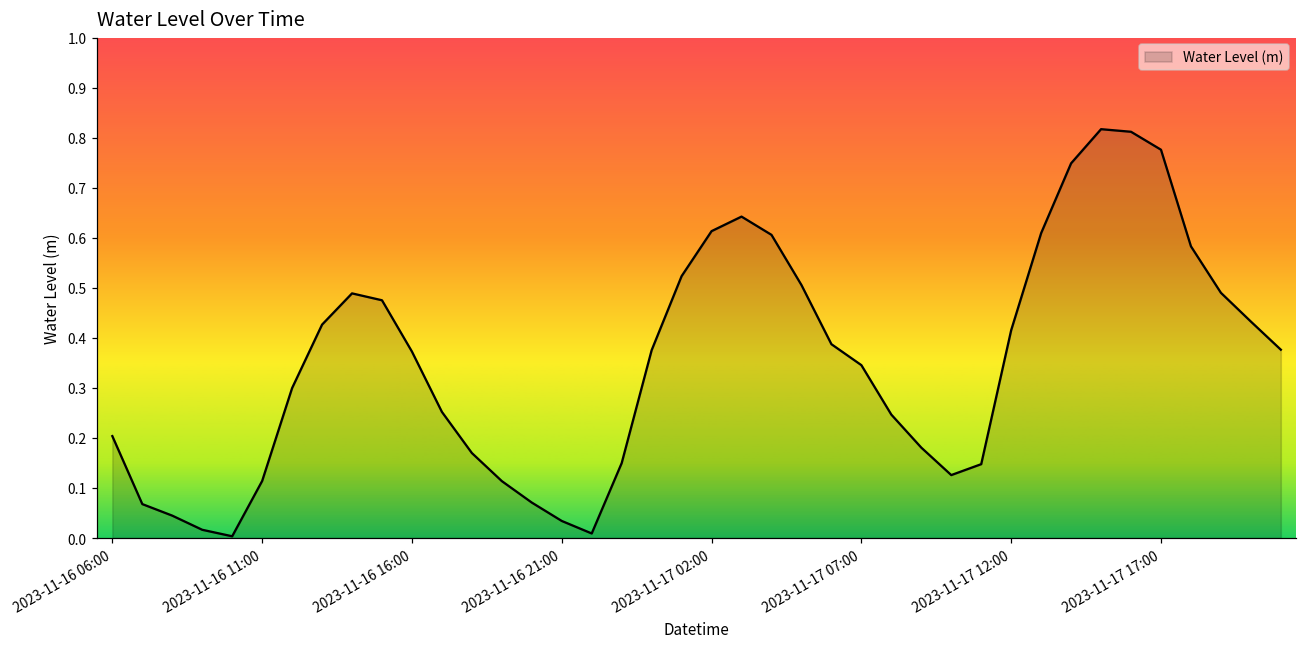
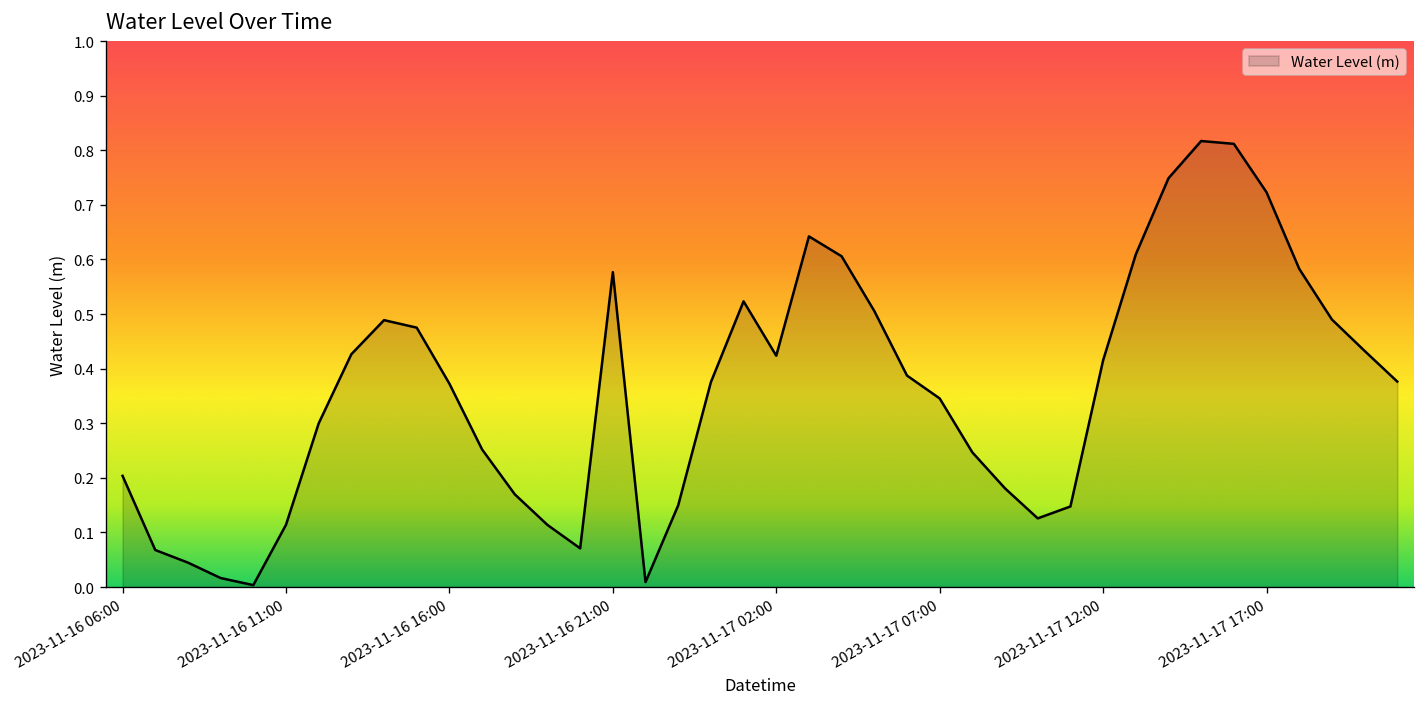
  {
    "2023-11-16 06:00": 0.20,
    "2023-11-16 11:00": 0.11,
    "2023-11-16 16:00": 0.37,
-   "2023-11-16 21:00": 0.03,
-   "2023-11-17 02:00": 0.61,
+   "2023-11-16 21:00": 0.58,
+   "2023-11-17 02:00": 0.42,
    "2023-11-17 07:00": 0.35,
    "2023-11-17 12:00": 0.42,
-   "2023-11-17 17:00": 0.78
+   "2023-11-17 17:00": 0.72
  }
